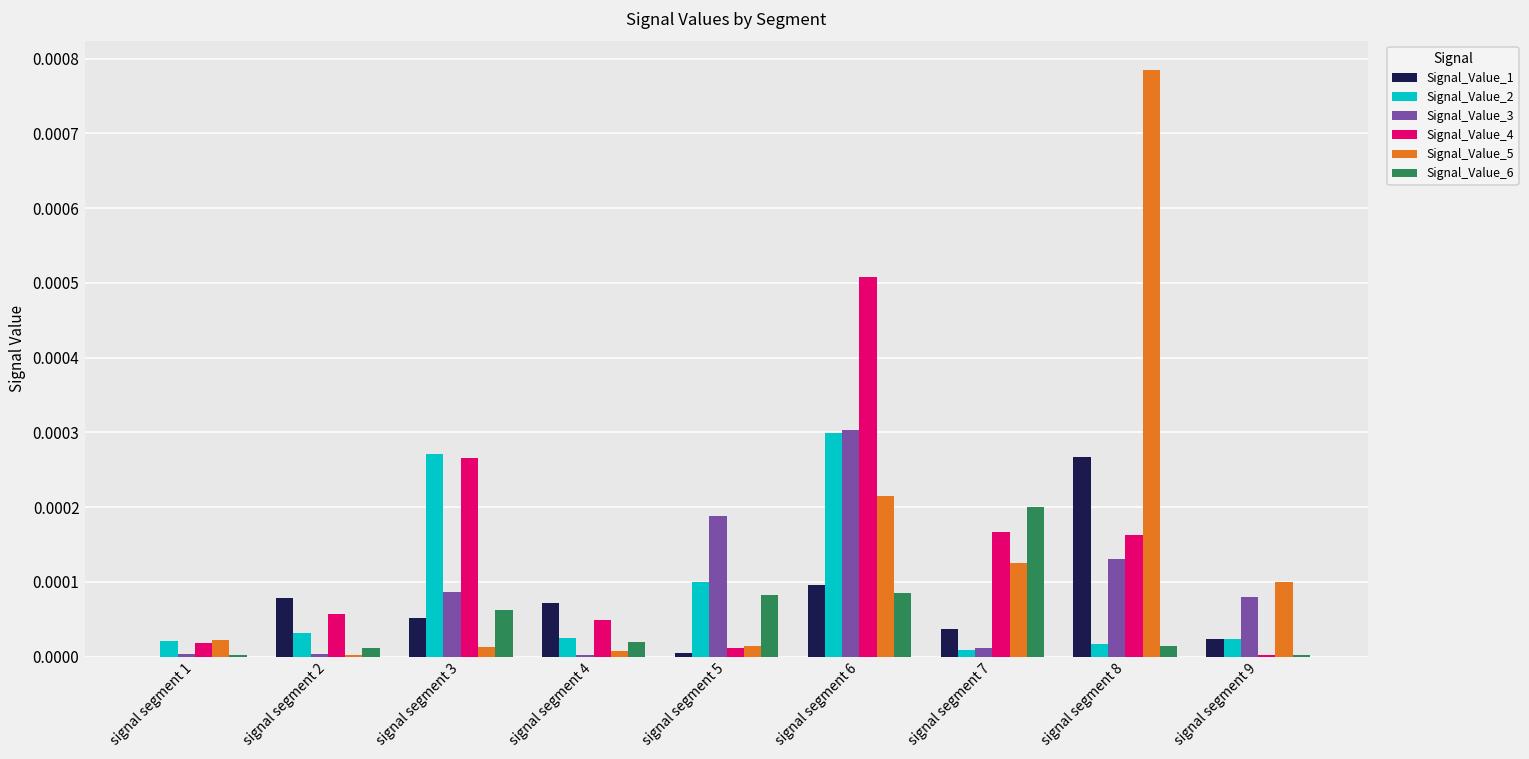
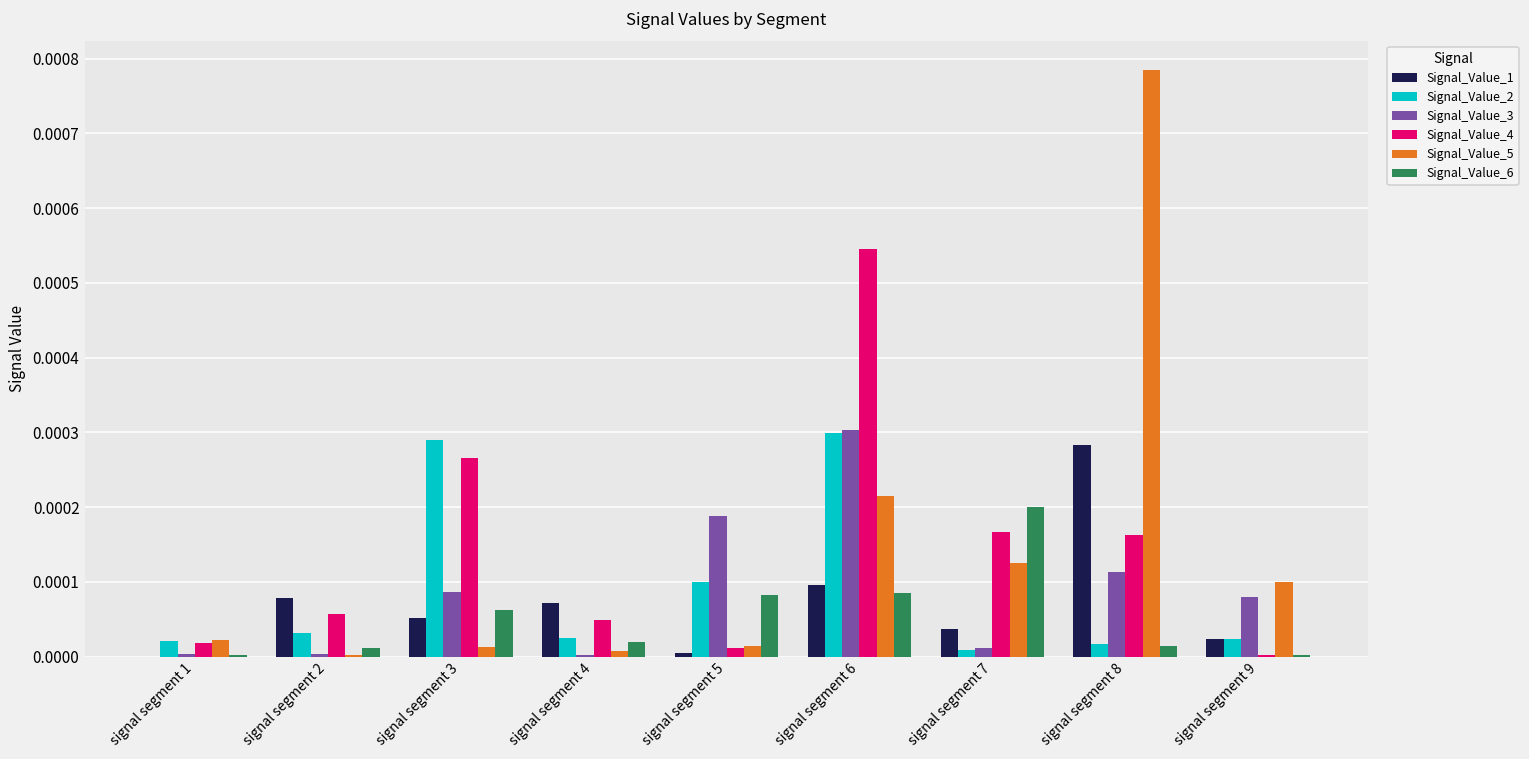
  {
    "Signal_Value_1": {
      "signal segment 2": 0.00008,
      "signal segment 3": 0.00005,
      "signal segment 4": 0.00007,
      "signal segment 5": 0.00000,
      "signal segment 6": 0.00010,
      "signal segment 7": 0.00004,
-     "signal segment 8": 0.00027,
+     "signal segment 8": 0.00028,
      "signal segment 9": 0.00002
    },
    "Signal_Value_2": {
      "signal segment 1": 0.00002,
      "signal segment 2": 0.00003,
-     "signal segment 3": 0.00027,
+     "signal segment 3": 0.00029,
      "signal segment 4": 0.00002,
      "signal segment 5": 0.00010,
      "signal segment 6": 0.00030,
      "signal segment 7": 0.00001,
      "signal segment 8": 0.00002,
      "signal segment 9": 0.00002
    },
    "Signal_Value_3": {
      "signal segment 2": 0.00000,
      "signal segment 3": 0.00009,
      "signal segment 5": 0.00019,
      "signal segment 6": 0.00030,
      "signal segment 7": 0.00001,
-     "signal segment 8": 0.00013,
+     "signal segment 8": 0.00011,
      "signal segment 9": 0.00008
    },
    "Signal_Value_4": {
      "signal segment 1": 0.00002,
      "signal segment 2": 0.00006,
      "signal segment 3": 0.00027,
      "signal segment 4": 0.00005,
      "signal segment 5": 0.00001,
-     "signal segment 6": 0.00051,
+     "signal segment 6": 0.00054,
      "signal segment 7": 0.00017,
      "signal segment 8": 0.00016
    },
    "Signal_Value_5": {
      "signal segment 1": 0.00002,
      "signal segment 3": 0.00001,
      "signal segment 4": 0.00001,
      "signal segment 5": 0.00001,
      "signal segment 6": 0.00021,
      "signal segment 7": 0.00012,
      "signal segment 8": 0.00078,
      "signal segment 9": 0.00010
    },
    "Signal_Value_6": {
      "signal segment 2": 0.00001,
      "signal segment 3": 0.00006,
      "signal segment 4": 0.00002,
      "signal segment 5": 0.00008,
      "signal segment 6": 0.00008,
      "signal segment 7": 0.00020,
      "signal segment 8": 0.00001
    }
  }
